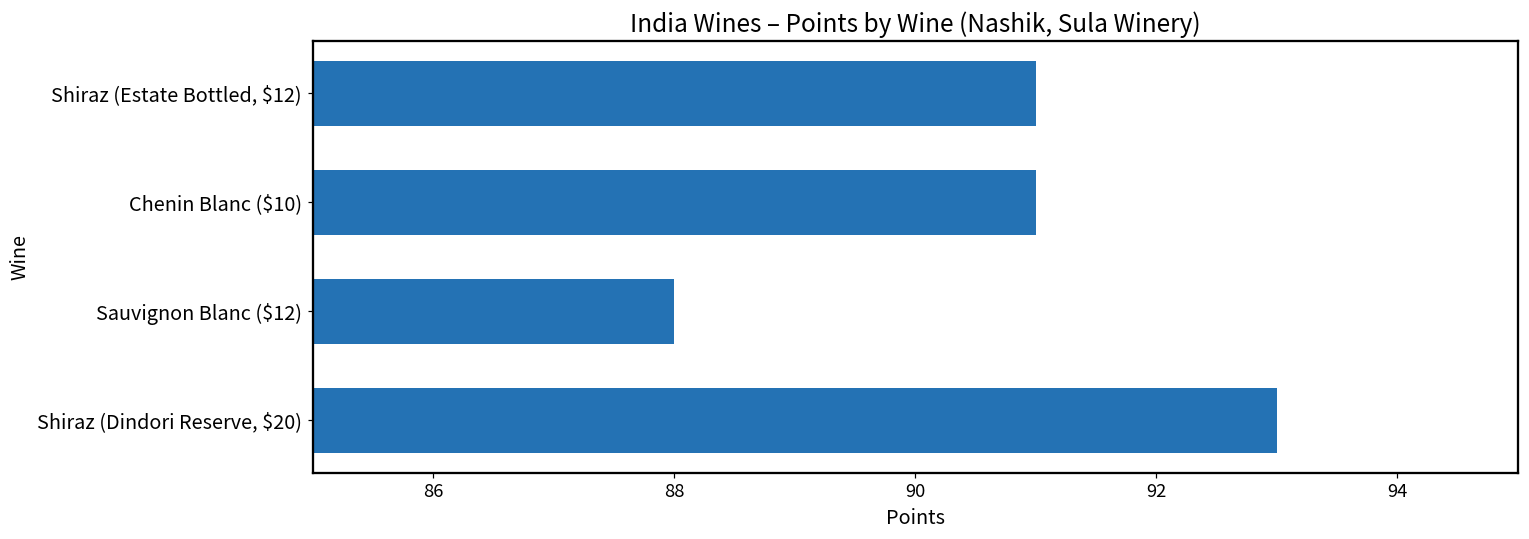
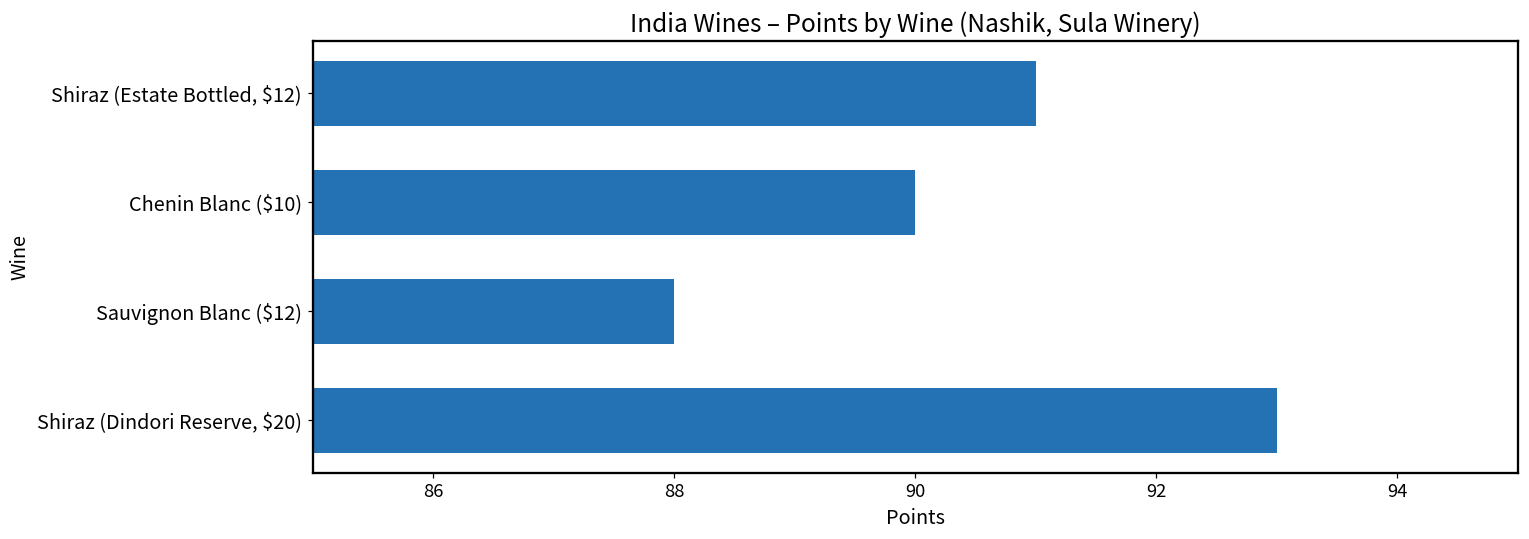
  {
    "Shiraz (Estate Bottled, $12)": 91,
-   "Chenin Blanc ($10)": 91,
+   "Chenin Blanc ($10)": 90,
    "Sauvignon Blanc ($12)": 88,
    "Shiraz (Dindori Reserve, $20)": 93
  }
